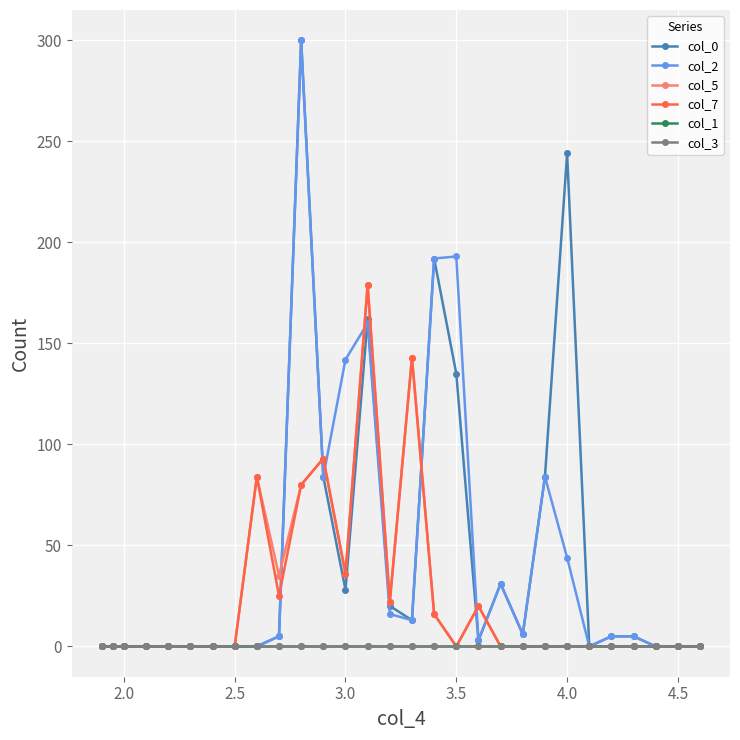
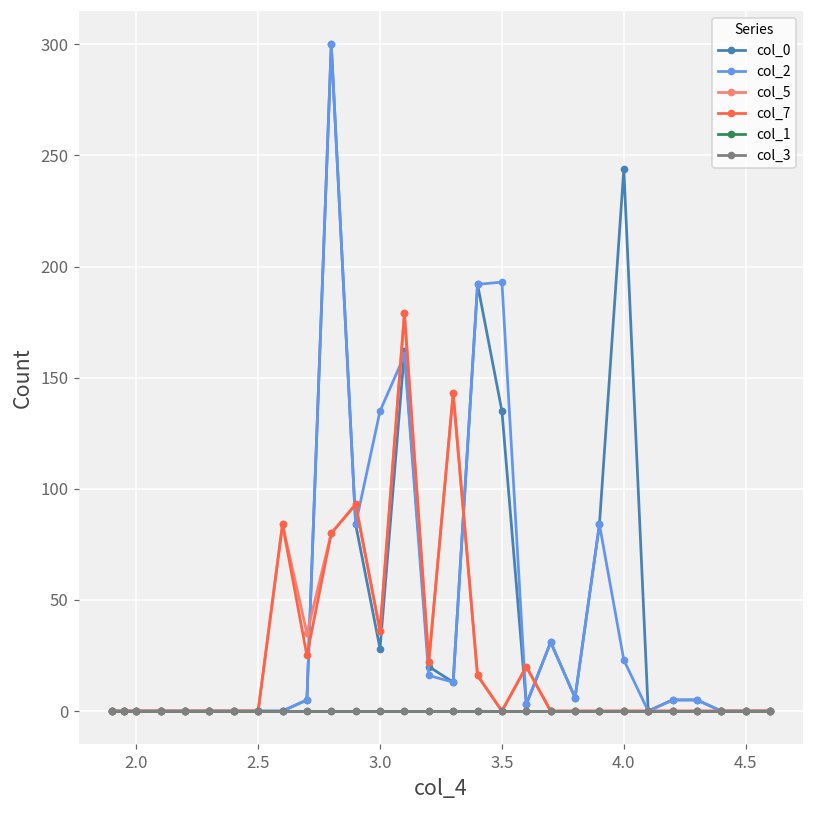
  {
    "col_0": {
      "3.0": 28,
      "3.5": 135,
      "4.0": 244
    },
    "col_2": {
-     "3.0": 142,
+     "3.0": 135,
      "3.5": 193,
-     "4.0": 44
+     "4.0": 23
    },
    "col_3": {
      "3.0": 0
    }
  }
